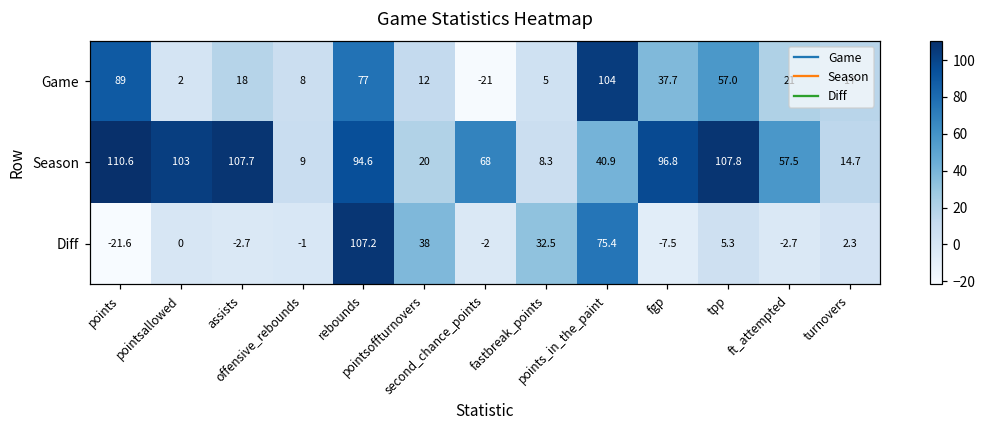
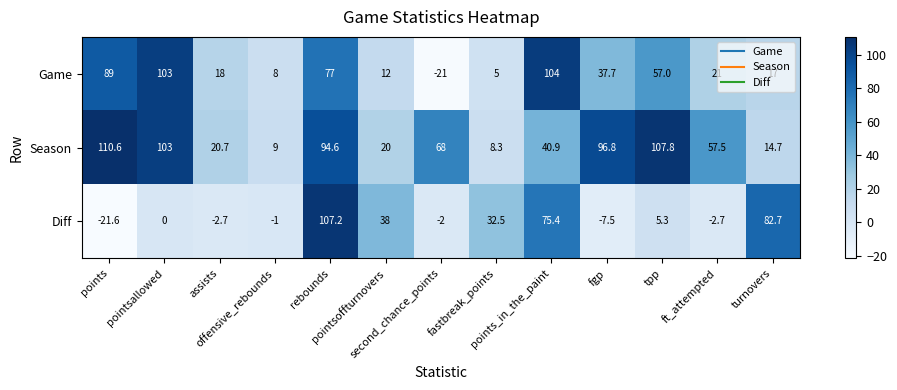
  {
    "Game": {
      "points": 89,
-     "pointsallowed": 2,
+     "pointsallowed": 103,
      "assists": 18,
      "offensive_rebounds": 8,
      "rebounds": 77,
      "pointsoffturnovers": 12,
      "second_chance_points": -21,
      "fastbreak_points": 5,
      "points_in_the_paint": 104,
      "fgp": 37.7,
      "tpp": 57.0
    },
    "Season": {
      "points": 110.6,
      "pointsallowed": 103,
-     "assists": 107.7,
+     "assists": 20.7,
      "offensive_rebounds": 9,
      "rebounds": 94.6,
      "pointsoffturnovers": 20,
      "second_chance_points": 68,
      "fastbreak_points": 8.3,
      "points_in_the_paint": 40.9,
      "fgp": 96.8,
      "tpp": 107.8,
      "ft_attempted": 57.5,
      "turnovers": 14.7
    },
    "Diff": {
      "points": -21.6,
      "pointsallowed": 0,
      "assists": -2.7,
      "offensive_rebounds": -1,
      "rebounds": 107.2,
      "pointsoffturnovers": 38,
      "second_chance_points": -2,
      "fastbreak_points": 32.5,
      "points_in_the_paint": 75.4,
      "fgp": -7.5,
      "tpp": 5.3,
      "ft_attempted": -2.7,
-     "turnovers": 2.3
+     "turnovers": 82.7
    }
  }
